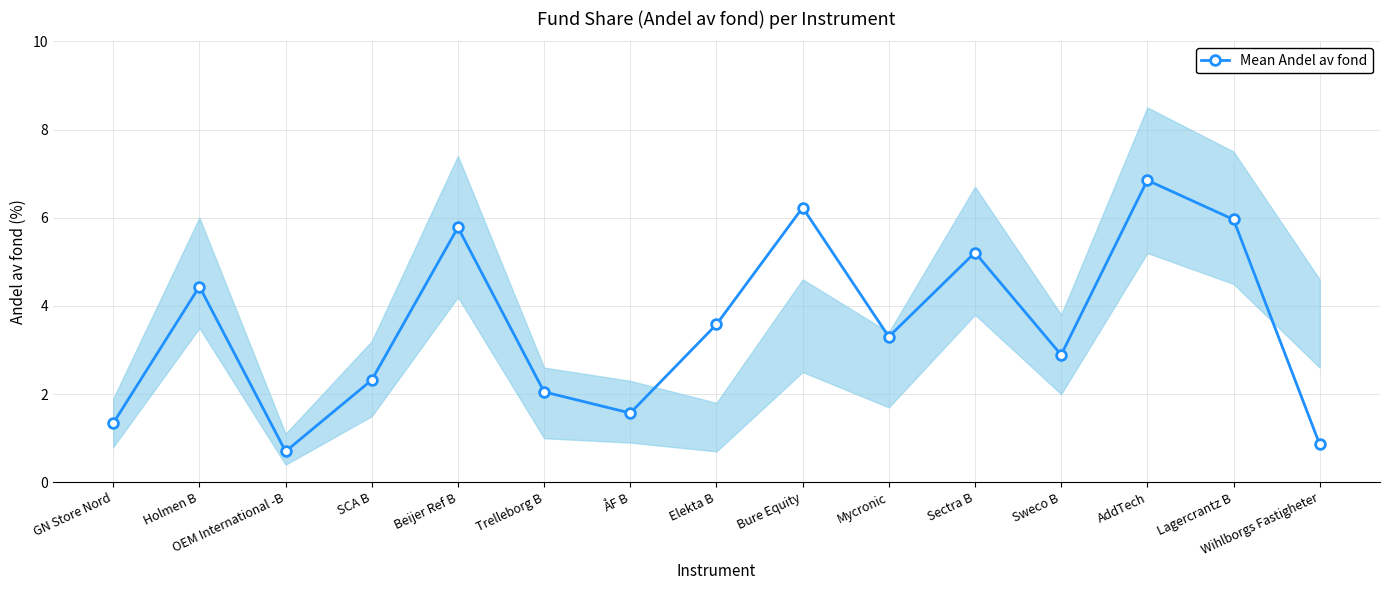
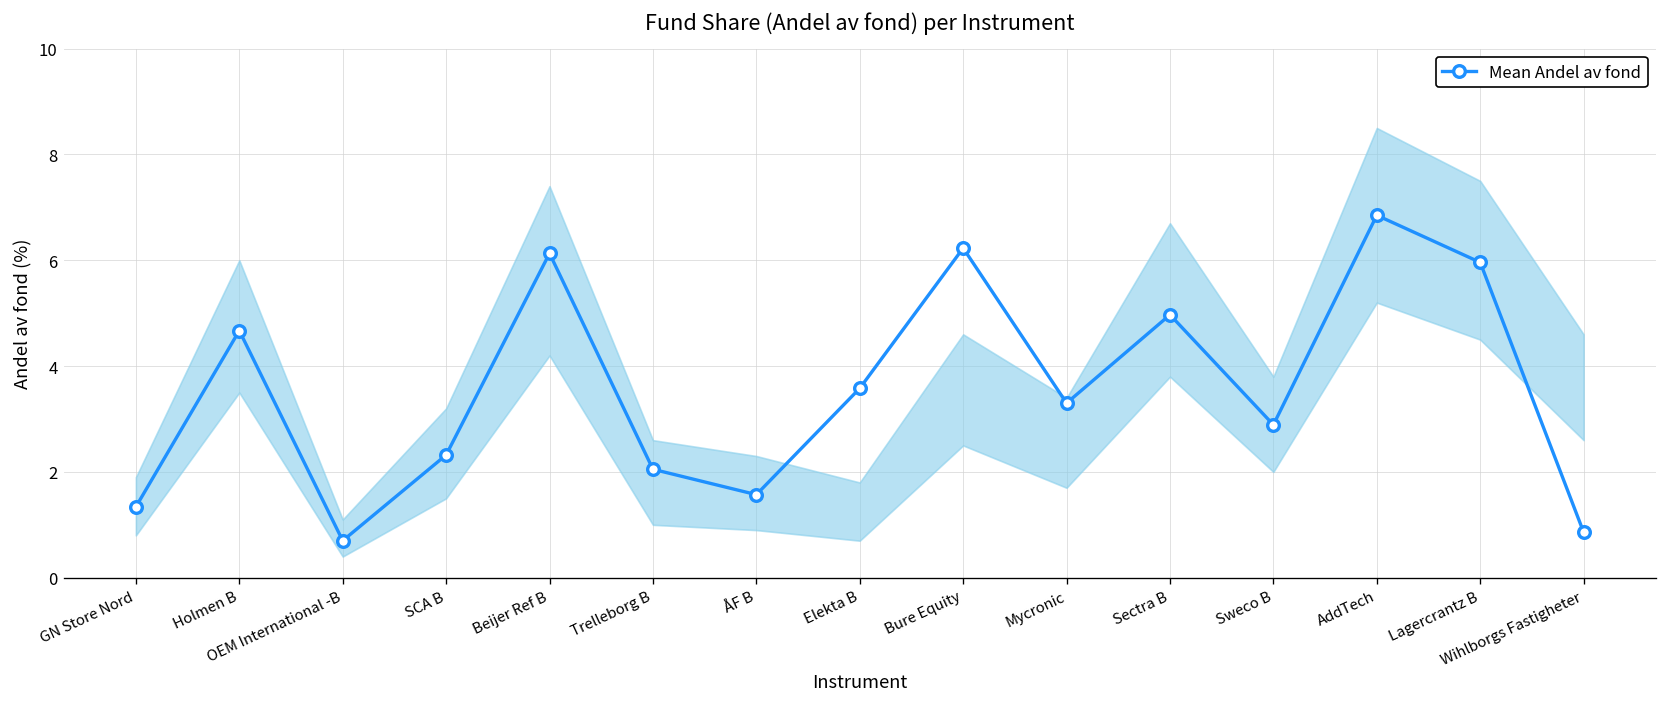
  {
    "Mean Andel av fond": {
      "GN Store Nord": 1.3,
-     "Holmen B": 4.4,
+     "Holmen B": 4.7,
      "OEM International -B": 0.7,
      "SCA B": 2.3,
-     "Beijer Ref B": 5.8,
+     "Beijer Ref B": 6.1,
      "Trelleborg B": 2.1,
      "ÅF B": 1.6,
      "Elekta B": 3.6,
      "Bure Equity": 6.2,
      "Mycronic": 3.3,
-     "Sectra B": 5.2,
+     "Sectra B": 5.0,
      "Sweco B": 2.9,
      "AddTech": 6.9,
      "Lagercrantz B": 6.0,
      "Wihlborgs Fastigheter": 0.9
    }
  }
